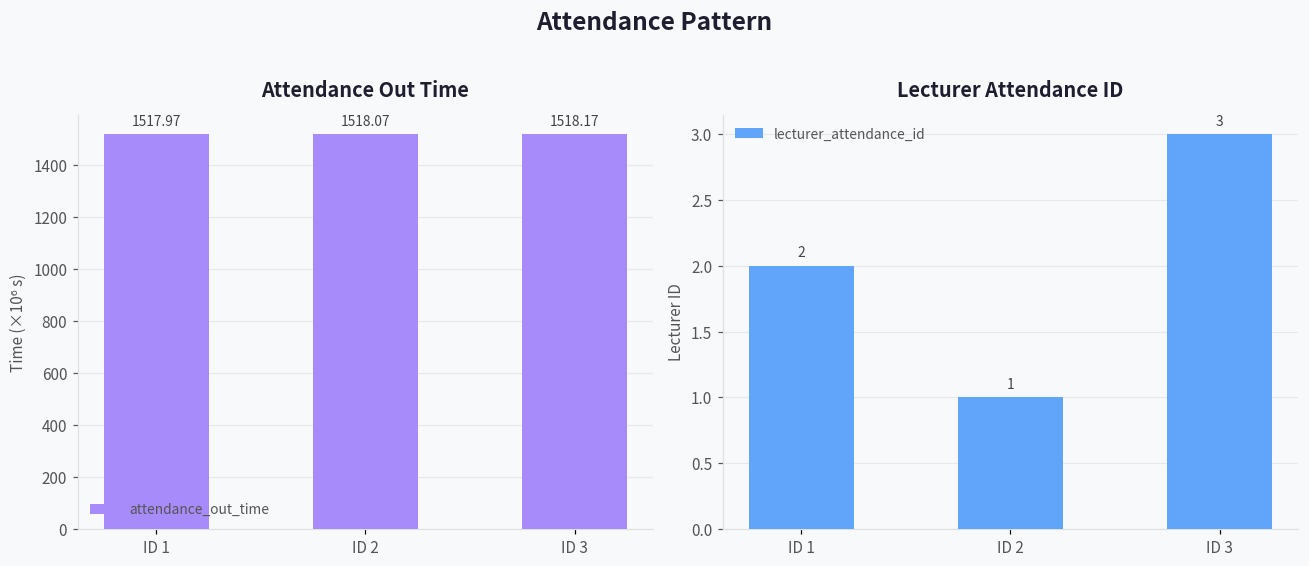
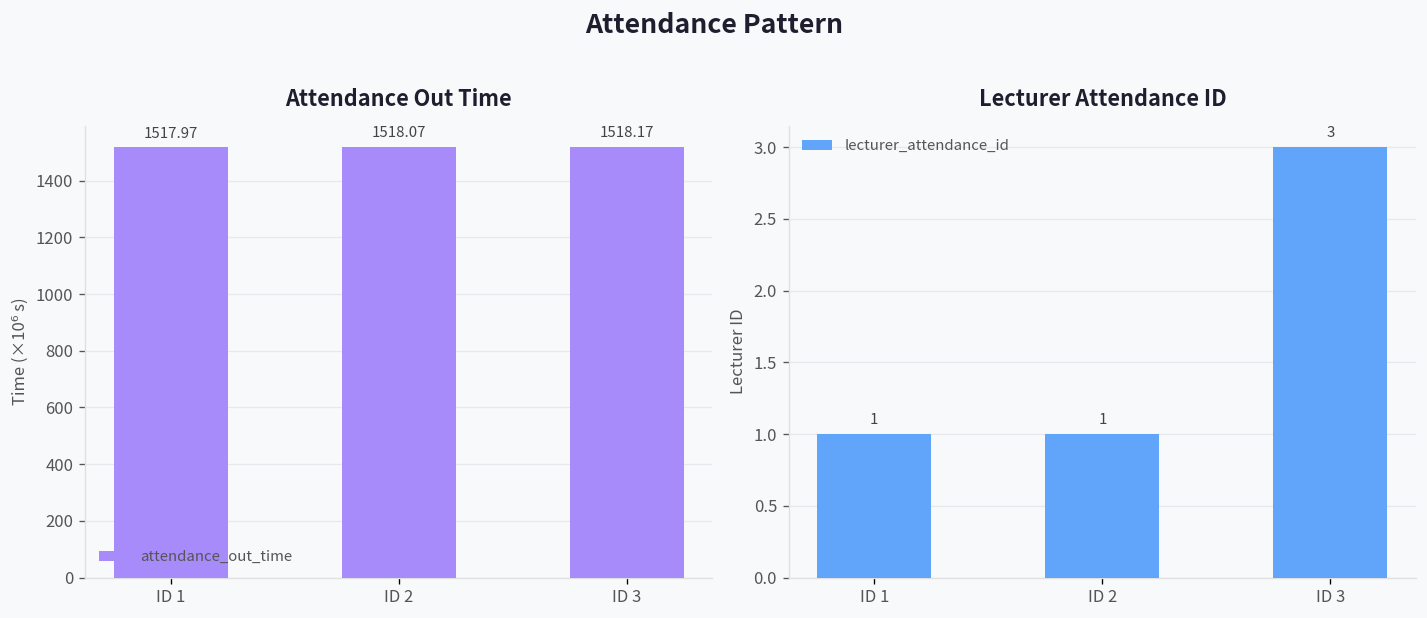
  {
    "Attendance Out Time": {
      "ID 1": 1517.97,
      "ID 2": 1518.07,
      "ID 3": 1518.17
    },
    "Lecturer Attendance ID": {
-     "ID 1": 2,
+     "ID 1": 1,
      "ID 2": 1,
      "ID 3": 3
    }
  }
